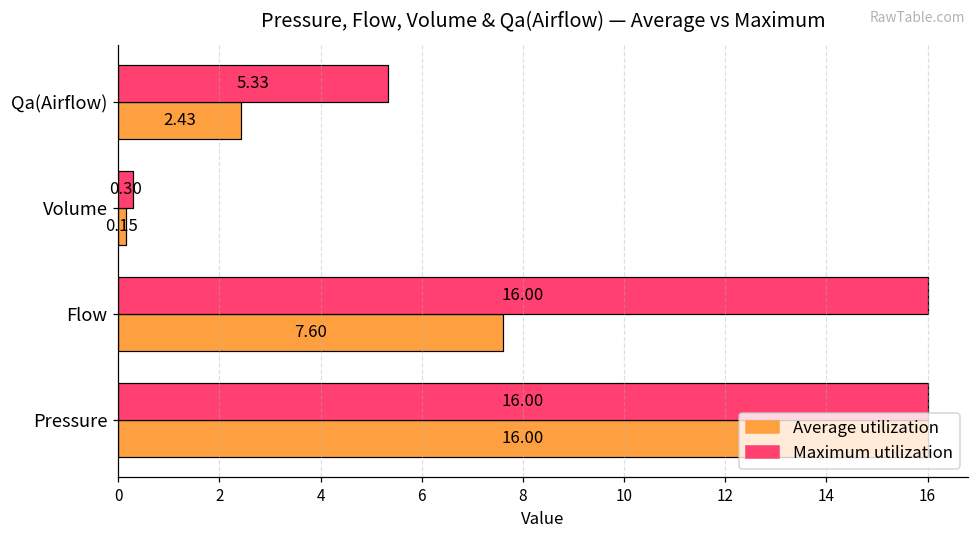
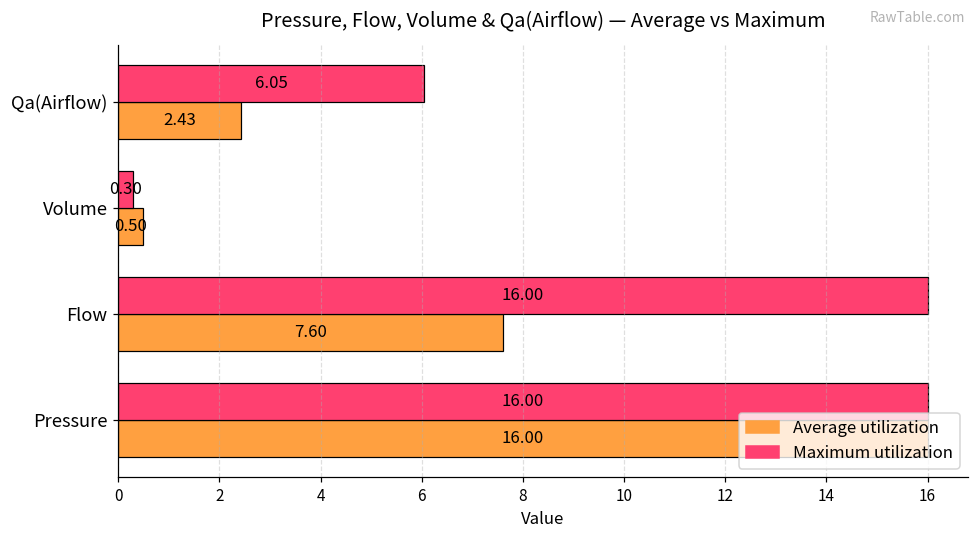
  {
    "Average utilization": {
      "Qa(Airflow)": 2.43,
-     "Volume": 0.15,
+     "Volume": 0.50,
      "Flow": 7.60
    },
    "Maximum utilization": {
-     "Qa(Airflow)": 5.33,
+     "Qa(Airflow)": 6.05,
      "Volume": 0.30,
      "Flow": 16.00,
      "Pressure": 16.00
    }
  }
